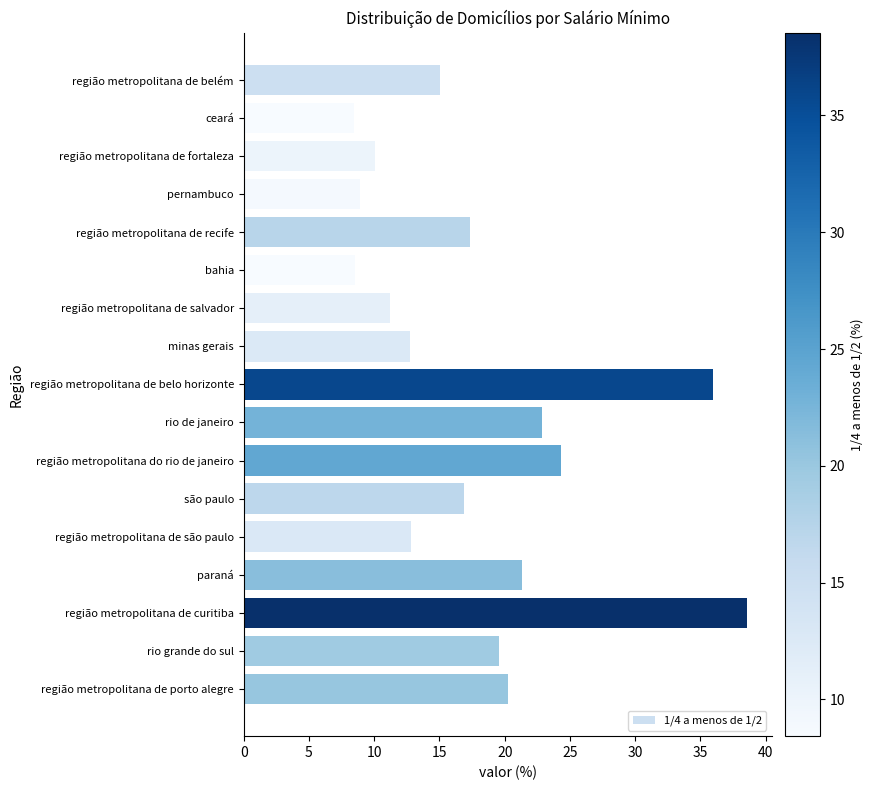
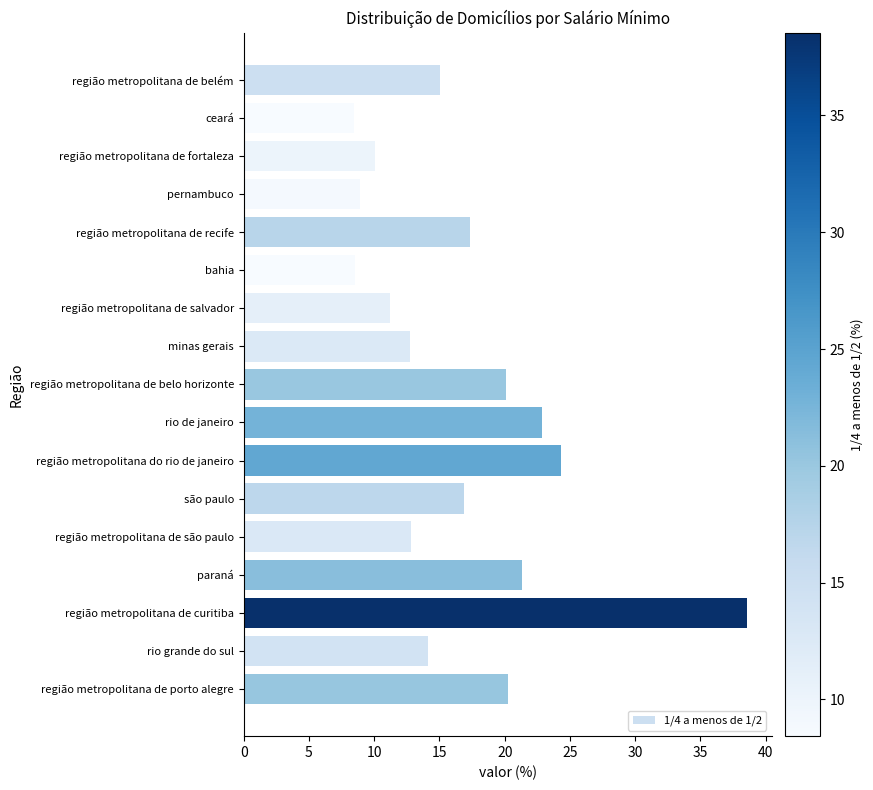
  {
    "região metropolitana de belém": 15.1,
    "ceará": 8.4,
    "região metropolitana de fortaleza": 10.1,
    "pernambuco": 8.9,
    "região metropolitana de recife": 17.4,
    "bahia": 8.5,
    "região metropolitana de salvador": 11.2,
    "minas gerais": 12.8,
-   "região metropolitana de belo horizonte": 35.9,
+   "região metropolitana de belo horizonte": 20.1,
    "rio de janeiro": 22.9,
    "região metropolitana do rio de janeiro": 24.3,
    "são paulo": 16.9,
    "região metropolitana de são paulo": 12.8,
    "paraná": 21.3,
    "região metropolitana de curitiba": 38.5,
-   "rio grande do sul": 19.6,
+   "rio grande do sul": 14.1,
    "região metropolitana de porto alegre": 20.2
  }
